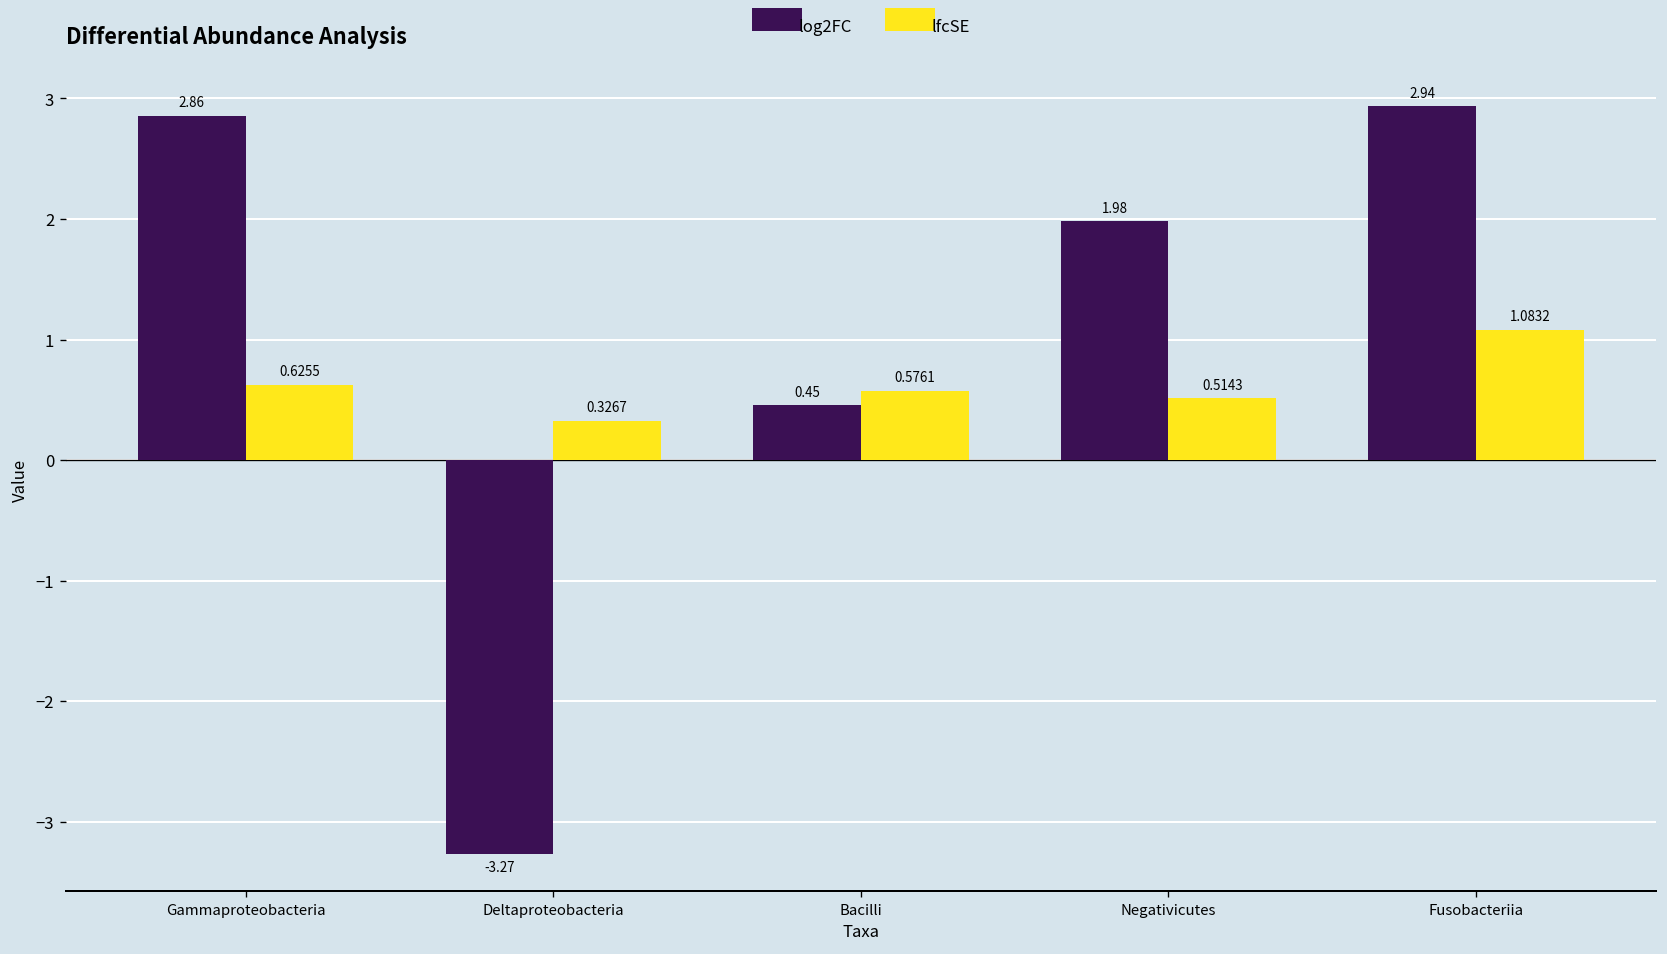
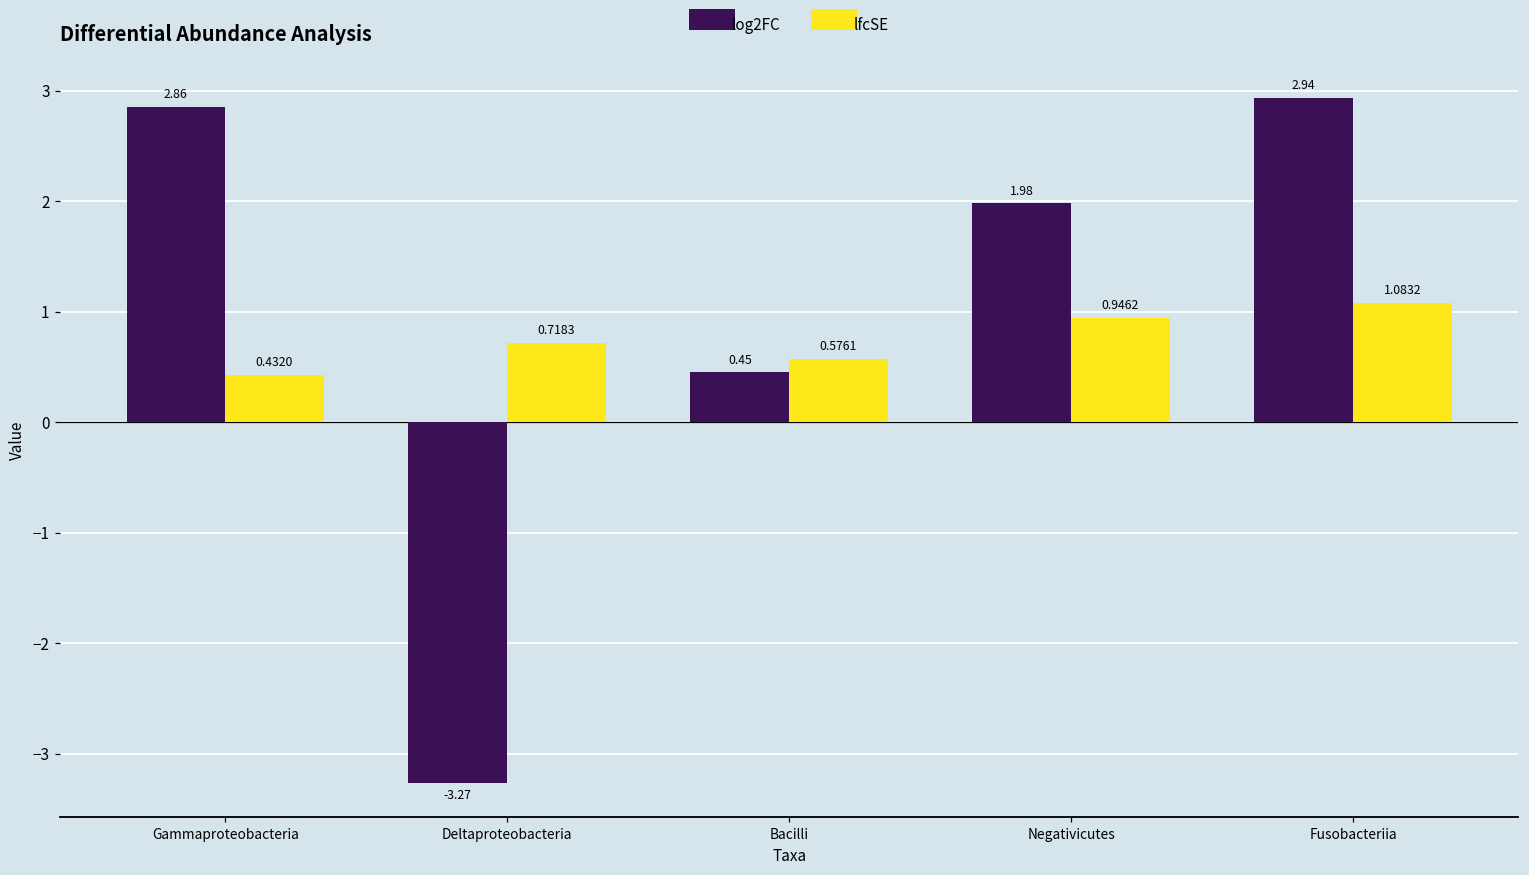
  {
    "log2FC": {
      "Gammaproteobacteria": 2.86,
      "Deltaproteobacteria": -3.27,
      "Bacilli": 0.45,
      "Negativicutes": 1.98,
      "Fusobacteriia": 2.94
    },
    "lfcSE": {
-     "Gammaproteobacteria": 0.6255,
-     "Deltaproteobacteria": 0.3267,
+     "Gammaproteobacteria": 0.4320,
+     "Deltaproteobacteria": 0.7183,
      "Bacilli": 0.5761,
-     "Negativicutes": 0.5143,
+     "Negativicutes": 0.9462,
      "Fusobacteriia": 1.0832
    }
  }
